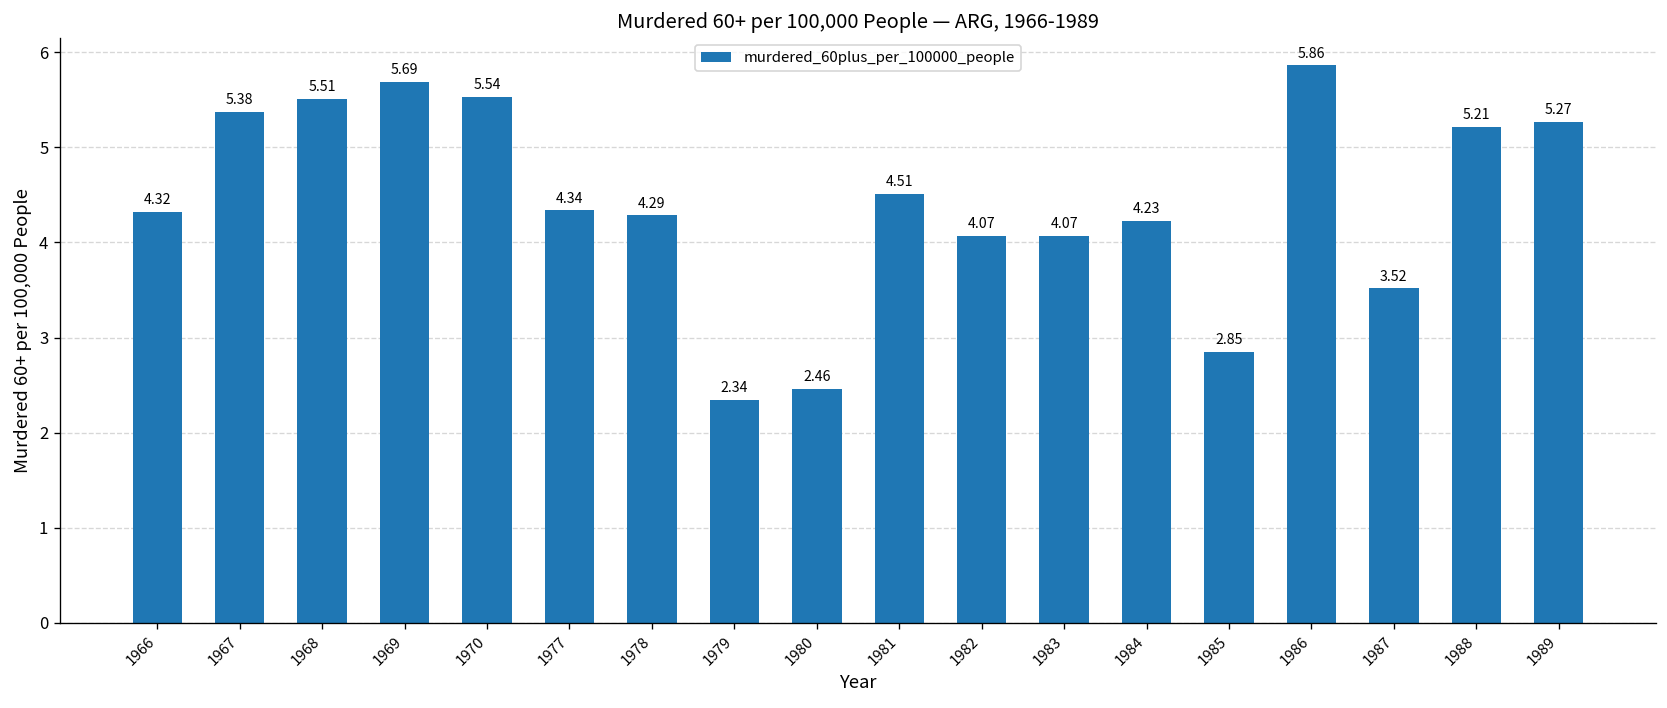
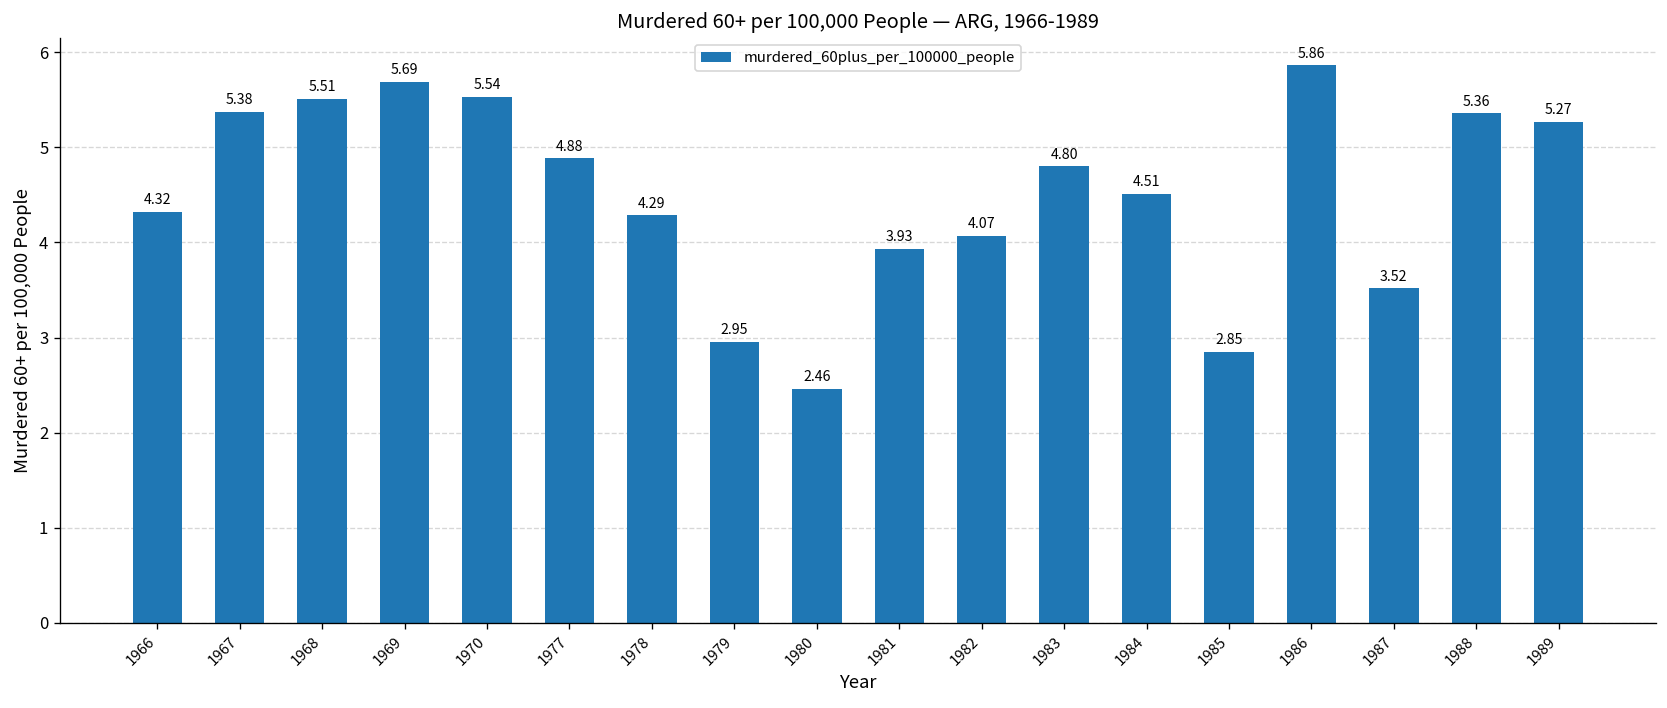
  {
    "1966": 4.32,
    "1967": 5.38,
    "1968": 5.51,
    "1969": 5.69,
    "1970": 5.54,
-   "1977": 4.34,
+   "1977": 4.88,
    "1978": 4.29,
-   "1979": 2.34,
+   "1979": 2.95,
    "1980": 2.46,
-   "1981": 4.51,
+   "1981": 3.93,
    "1982": 4.07,
-   "1983": 4.07,
-   "1984": 4.23,
+   "1983": 4.80,
+   "1984": 4.51,
    "1985": 2.85,
    "1986": 5.86,
    "1987": 3.52,
-   "1988": 5.21,
+   "1988": 5.36,
    "1989": 5.27
  }
